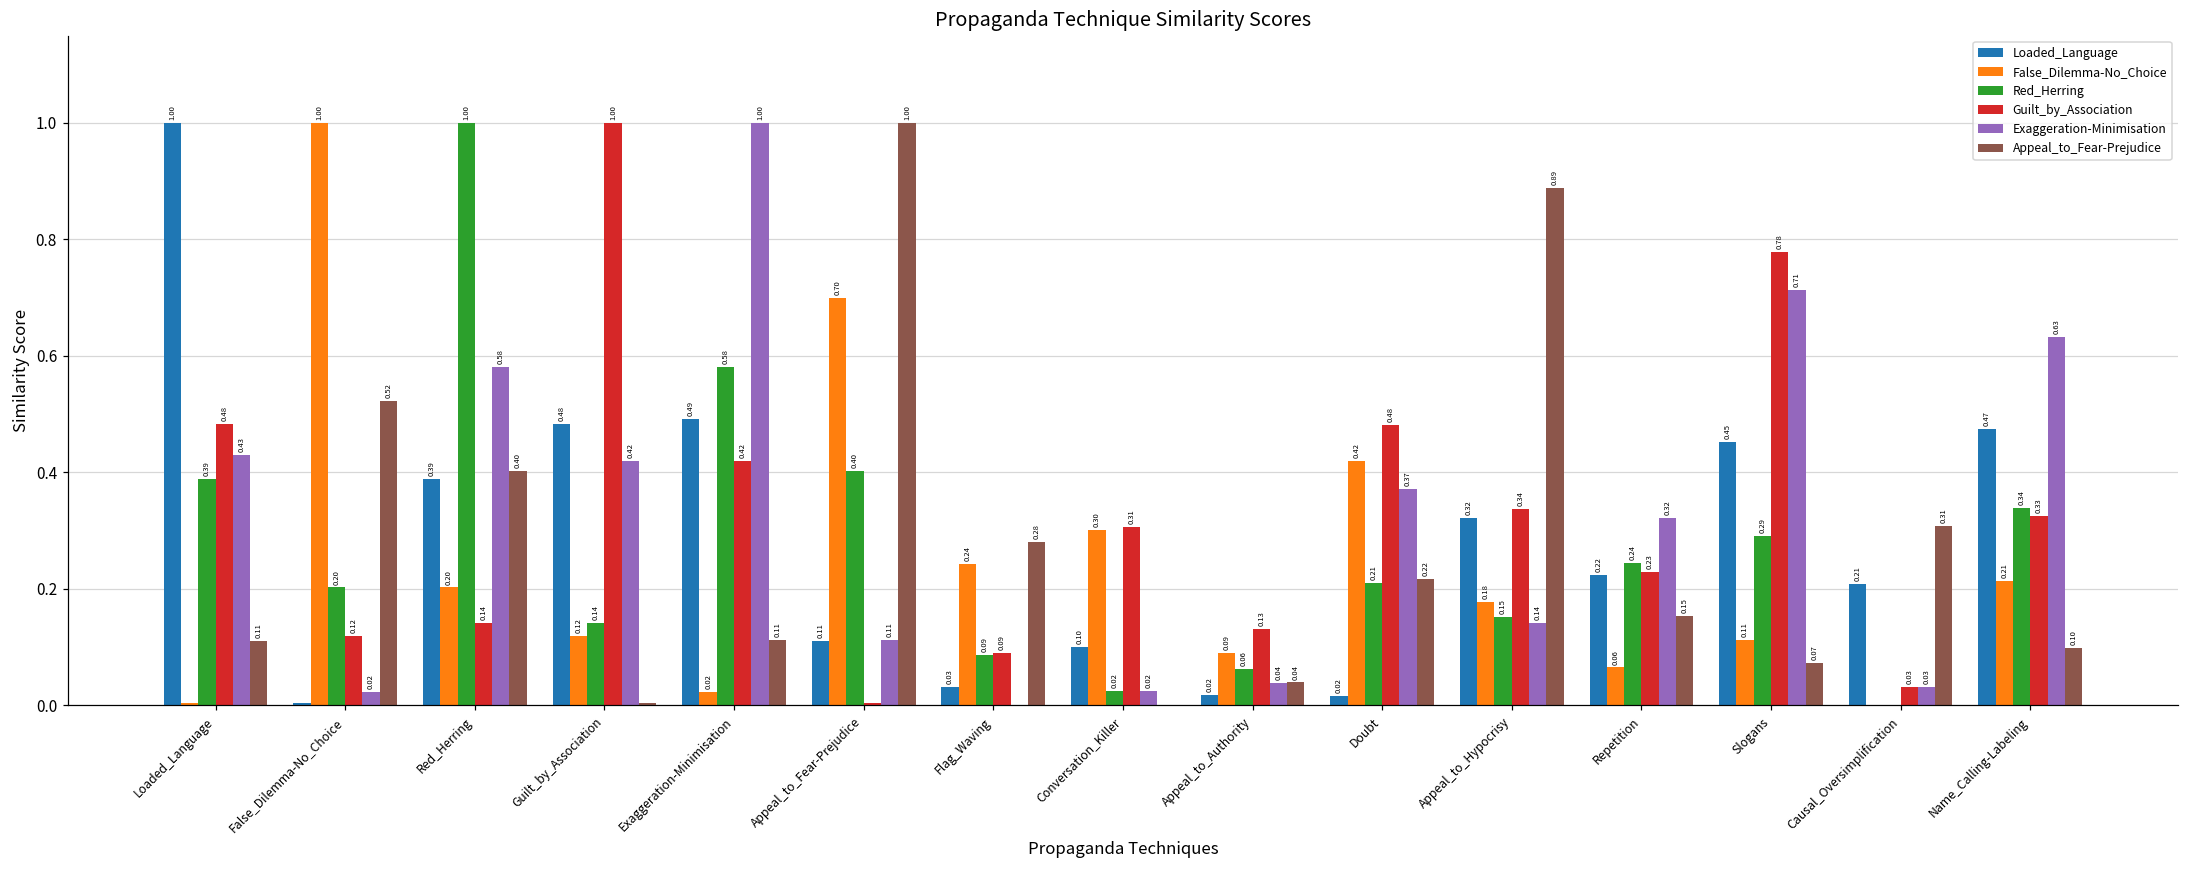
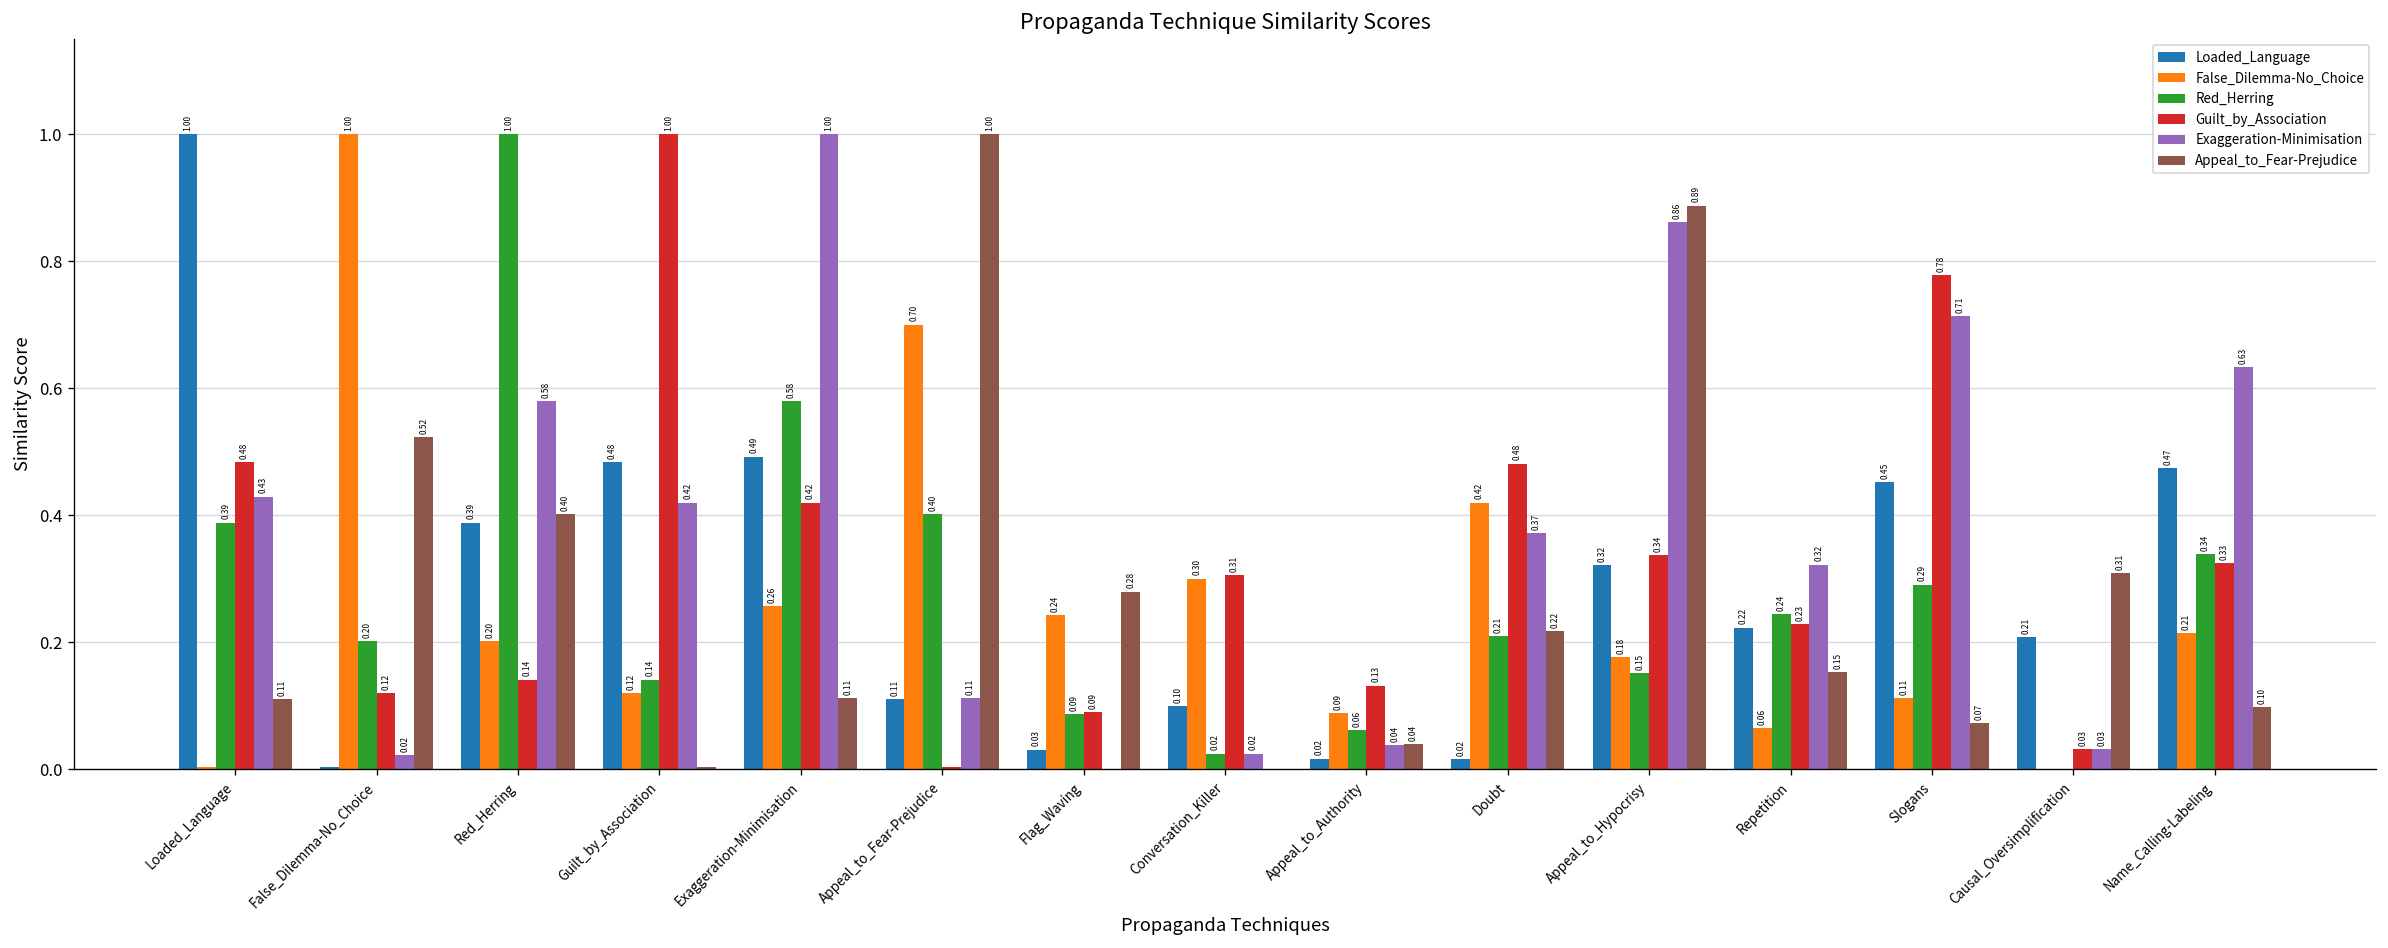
  {
    "Loaded_Language": {
      "Loaded_Language": 1.00,
      "Red_Herring": 0.39,
      "Guilt_by_Association": 0.48,
      "Exaggeration-Minimisation": 0.49,
      "Appeal_to_Fear-Prejudice": 0.11,
      "Flag_Waving": 0.03,
      "Conversation_Killer": 0.10,
      "Appeal_to_Authority": 0.02,
      "Doubt": 0.02,
      "Appeal_to_Hypocrisy": 0.32,
      "Repetition": 0.22,
      "Slogans": 0.45,
      "Causal_Oversimplification": 0.21,
      "Name_Calling-Labeling": 0.47
    },
    "False_Dilemma-No_Choice": {
      "False_Dilemma-No_Choice": 1.00,
      "Red_Herring": 0.20,
      "Guilt_by_Association": 0.12,
-     "Exaggeration-Minimisation": 0.02,
+     "Exaggeration-Minimisation": 0.26,
      "Appeal_to_Fear-Prejudice": 0.70,
      "Flag_Waving": 0.24,
      "Conversation_Killer": 0.30,
      "Appeal_to_Authority": 0.09,
      "Doubt": 0.42,
      "Appeal_to_Hypocrisy": 0.18,
      "Repetition": 0.06,
      "Slogans": 0.11,
      "Name_Calling-Labeling": 0.21
    },
    "Red_Herring": {
      "Loaded_Language": 0.39,
      "False_Dilemma-No_Choice": 0.20,
      "Red_Herring": 1.00,
      "Guilt_by_Association": 0.14,
      "Exaggeration-Minimisation": 0.58,
      "Appeal_to_Fear-Prejudice": 0.40,
      "Flag_Waving": 0.09,
      "Conversation_Killer": 0.02,
      "Appeal_to_Authority": 0.06,
      "Doubt": 0.21,
      "Appeal_to_Hypocrisy": 0.15,
      "Repetition": 0.24,
      "Slogans": 0.29,
      "Name_Calling-Labeling": 0.34
    },
    "Guilt_by_Association": {
      "Loaded_Language": 0.48,
      "False_Dilemma-No_Choice": 0.12,
      "Red_Herring": 0.14,
      "Guilt_by_Association": 1.00,
      "Exaggeration-Minimisation": 0.42,
      "Flag_Waving": 0.09,
      "Conversation_Killer": 0.31,
      "Appeal_to_Authority": 0.13,
      "Doubt": 0.48,
      "Appeal_to_Hypocrisy": 0.34,
      "Repetition": 0.23,
      "Slogans": 0.78,
      "Causal_Oversimplification": 0.03,
      "Name_Calling-Labeling": 0.33
    },
    "Exaggeration-Minimisation": {
      "Loaded_Language": 0.43,
      "False_Dilemma-No_Choice": 0.02,
      "Red_Herring": 0.58,
      "Guilt_by_Association": 0.42,
      "Exaggeration-Minimisation": 1.00,
      "Appeal_to_Fear-Prejudice": 0.11,
      "Conversation_Killer": 0.02,
      "Appeal_to_Authority": 0.04,
      "Doubt": 0.37,
-     "Appeal_to_Hypocrisy": 0.14,
+     "Appeal_to_Hypocrisy": 0.86,
      "Repetition": 0.32,
      "Slogans": 0.71,
      "Causal_Oversimplification": 0.03,
      "Name_Calling-Labeling": 0.63
    },
    "Appeal_to_Fear-Prejudice": {
      "Loaded_Language": 0.11,
      "False_Dilemma-No_Choice": 0.52,
      "Red_Herring": 0.40,
      "Exaggeration-Minimisation": 0.11,
      "Appeal_to_Fear-Prejudice": 1.00,
      "Flag_Waving": 0.28,
      "Appeal_to_Authority": 0.04,
      "Doubt": 0.22,
      "Appeal_to_Hypocrisy": 0.89,
      "Repetition": 0.15,
      "Slogans": 0.07,
      "Causal_Oversimplification": 0.31,
      "Name_Calling-Labeling": 0.10
    }
  }
